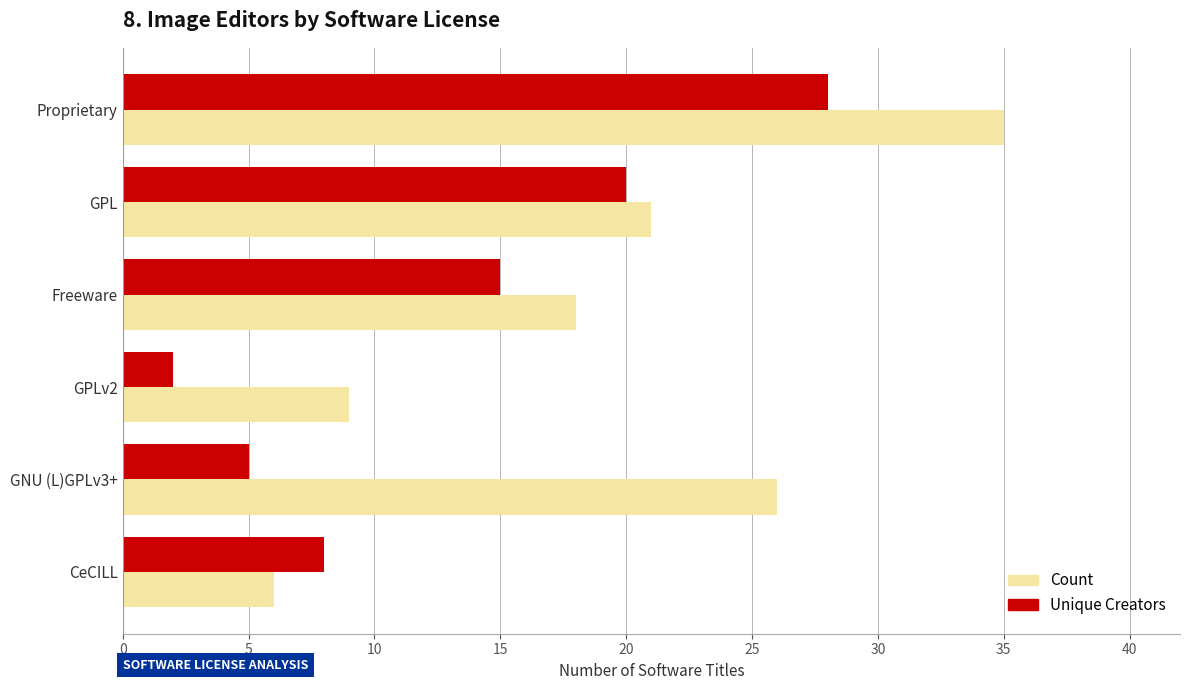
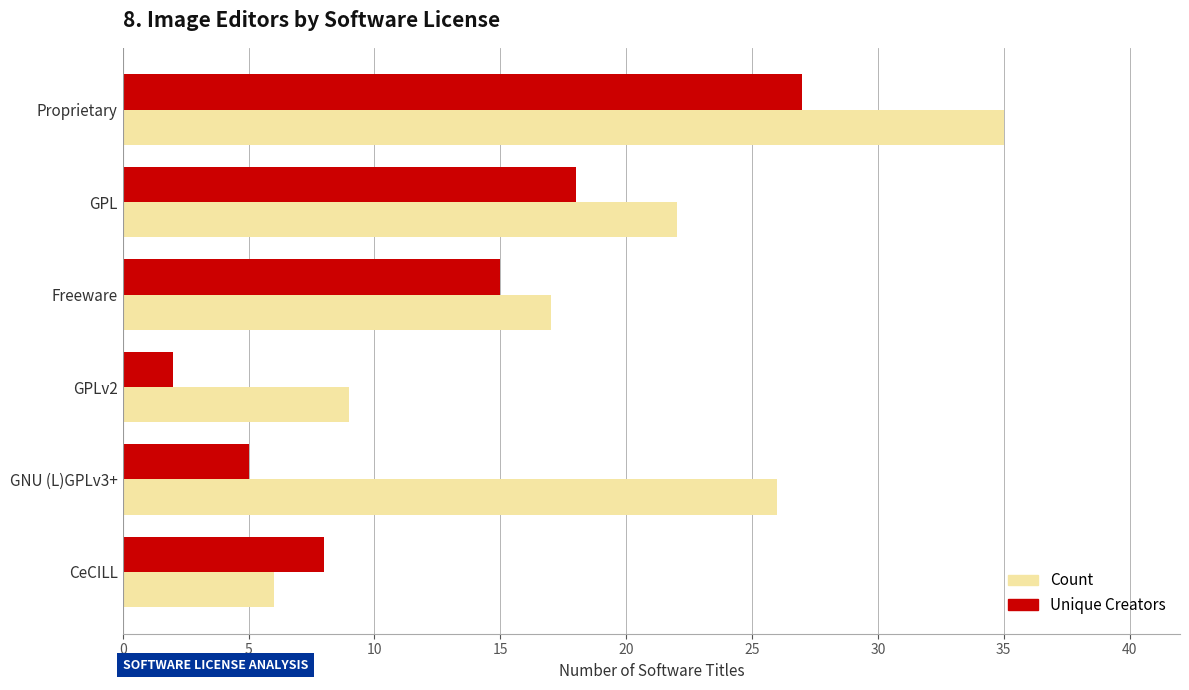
  {
    "Count": {
      "Proprietary": 35,
-     "GPL": 21,
-     "Freeware": 18,
+     "GPL": 22,
+     "Freeware": 17,
      "GPLv2": 9,
      "GNU (L)GPLv3+": 26,
      "CeCILL": 6
    },
    "Unique Creators": {
-     "Proprietary": 28,
-     "GPL": 20,
+     "Proprietary": 27,
+     "GPL": 18,
      "Freeware": 15,
      "GPLv2": 2,
      "GNU (L)GPLv3+": 5,
      "CeCILL": 8
    }
  }
